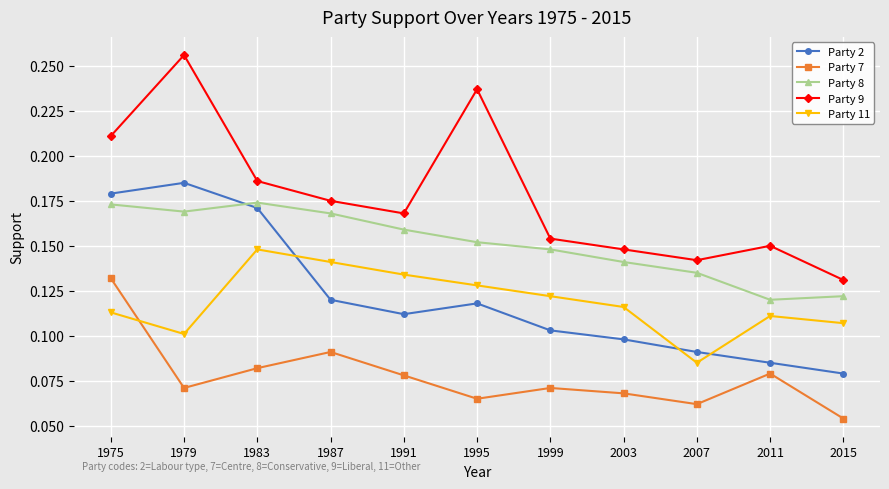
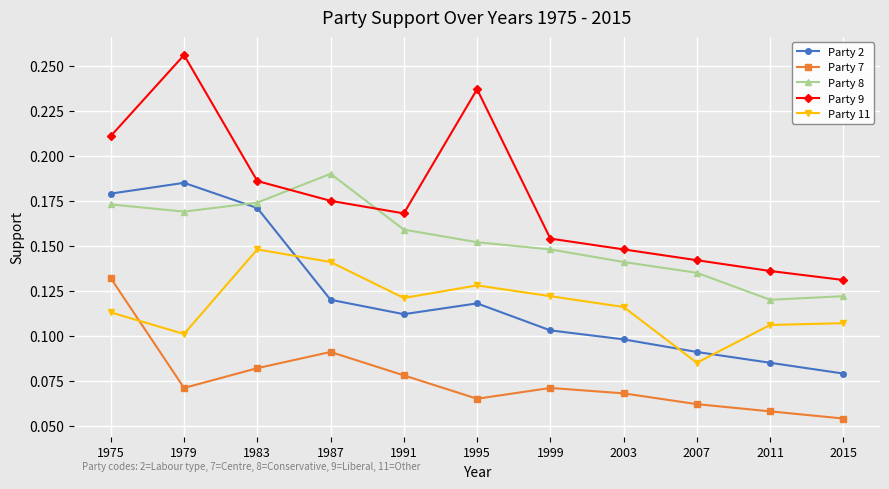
  {
    "Party 2": {
      "1975": 0.179,
      "1979": 0.185,
      "1983": 0.171,
      "1987": 0.120,
      "1991": 0.112,
      "1995": 0.118,
      "1999": 0.103,
      "2003": 0.098,
      "2007": 0.091,
      "2011": 0.085,
      "2015": 0.079
    },
    "Party 7": {
      "1975": 0.132,
      "1979": 0.071,
      "1983": 0.082,
      "1987": 0.091,
      "1991": 0.078,
      "1995": 0.065,
      "1999": 0.071,
      "2003": 0.068,
      "2007": 0.062,
-     "2011": 0.079,
+     "2011": 0.058,
      "2015": 0.054
    },
    "Party 8": {
      "1975": 0.173,
      "1979": 0.169,
      "1983": 0.174,
-     "1987": 0.168,
+     "1987": 0.190,
      "1991": 0.159,
      "1995": 0.152,
      "1999": 0.148,
      "2003": 0.141,
      "2007": 0.135,
      "2011": 0.120,
      "2015": 0.122
    },
    "Party 9": {
      "1975": 0.211,
      "1979": 0.256,
      "1983": 0.186,
      "1987": 0.175,
      "1991": 0.168,
      "1995": 0.237,
      "1999": 0.154,
      "2003": 0.148,
      "2007": 0.142,
-     "2011": 0.150,
+     "2011": 0.136,
      "2015": 0.131
    },
    "Party 11": {
      "1975": 0.113,
      "1979": 0.101,
      "1983": 0.148,
      "1987": 0.141,
-     "1991": 0.134,
+     "1991": 0.121,
      "1995": 0.128,
      "1999": 0.122,
      "2003": 0.116,
      "2007": 0.085,
-     "2011": 0.111,
+     "2011": 0.106,
      "2015": 0.107
    }
  }
